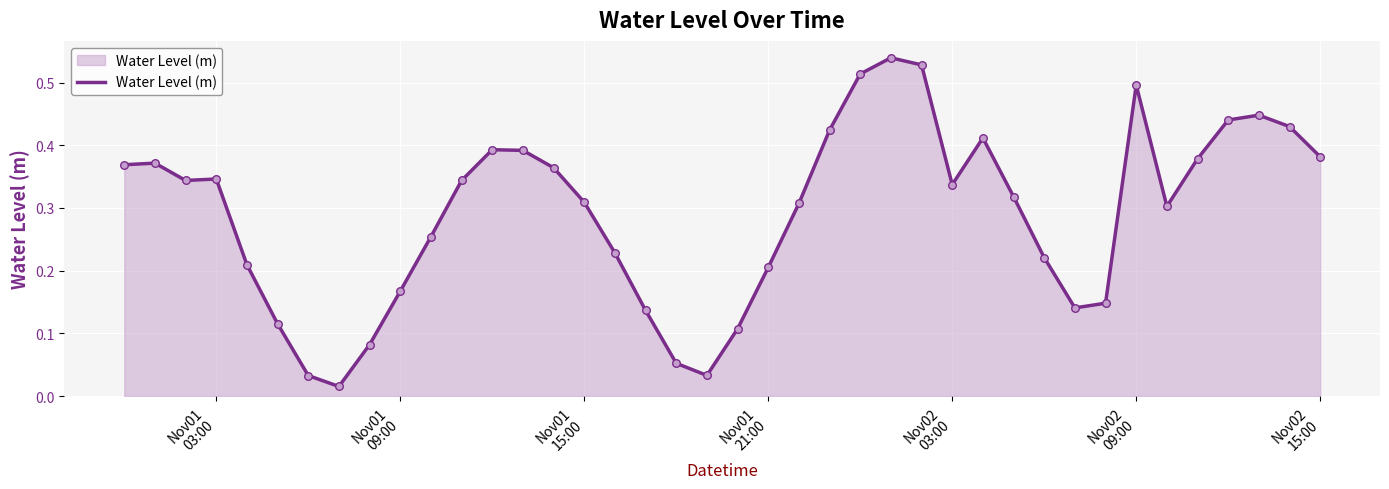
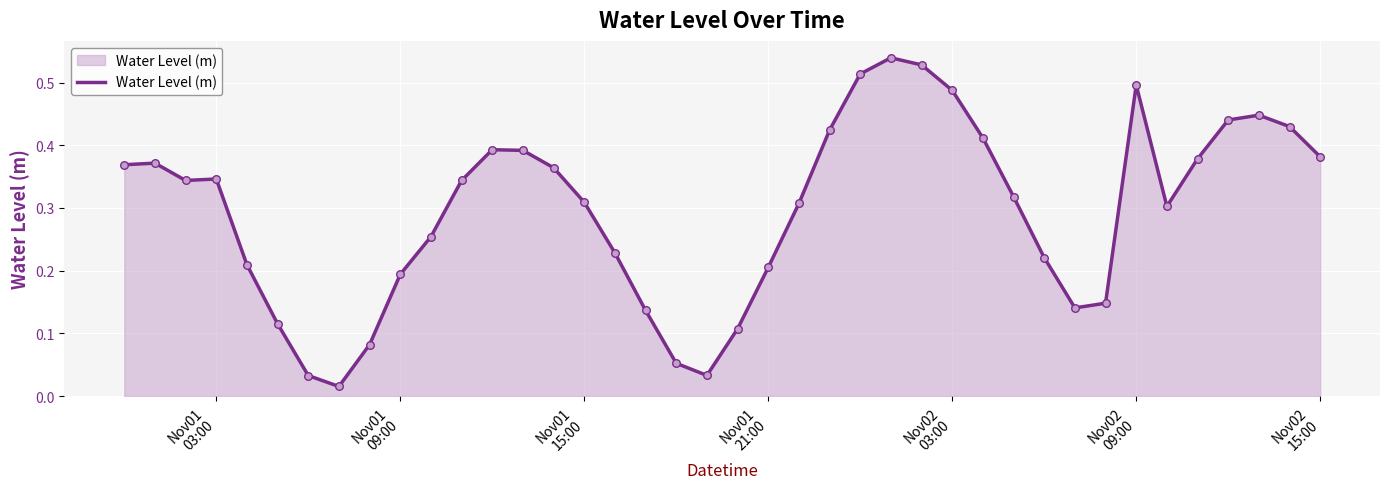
  {
    "Nov01 03:00": 0.35,
-   "Nov01 09:00": 0.17,
+   "Nov01 09:00": 0.19,
    "Nov01 15:00": 0.31,
    "Nov01 21:00": 0.21,
-   "Nov02 03:00": 0.34,
+   "Nov02 03:00": 0.49,
    "Nov02 09:00": 0.50,
    "Nov02 15:00": 0.38
  }
